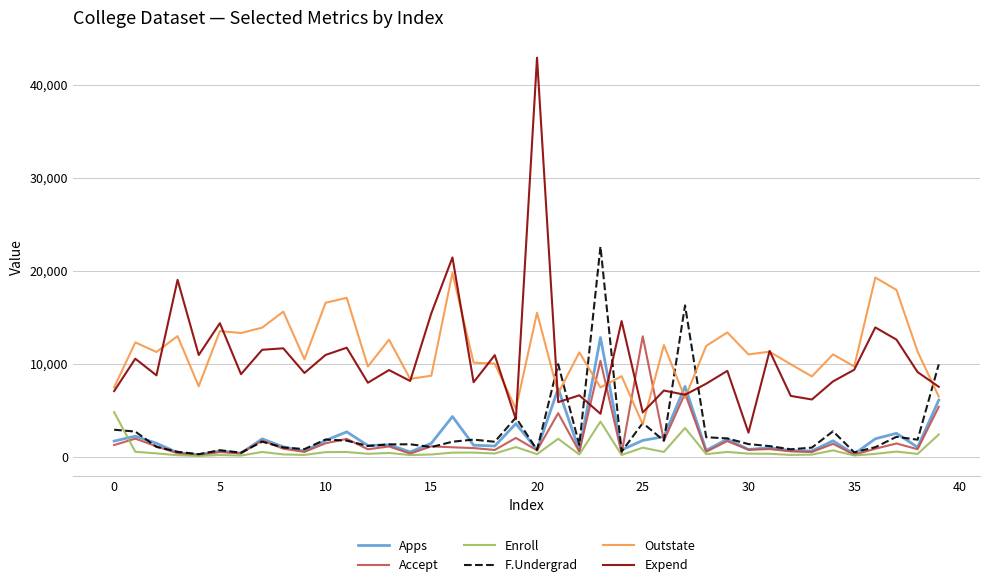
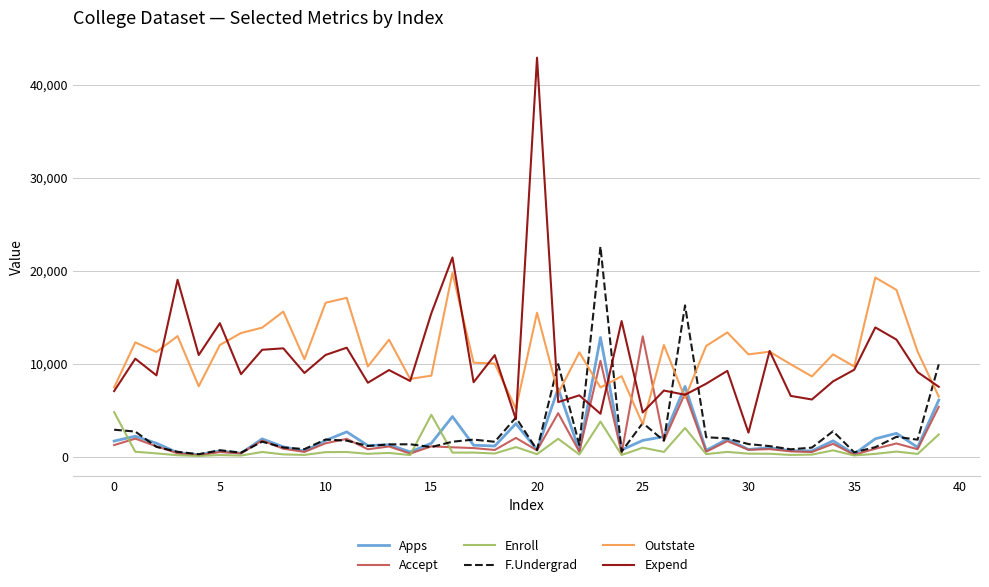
  {
    "Apps": {
      "0": "2,000",
      "15": "1,000",
      "25": "2,000"
    },
    "Accept": {
      "0": "1,000",
      "10": "1,000",
      "25": "13,000"
    },
    "Enroll": {
      "0": "5,000",
      "5": "0",
      "10": "0",
-     "15": "0",
+     "15": "4,000",
      "20": "0",
      "25": "1,000",
      "30": "0"
    },
    "F.Undergrad": {
      "0": "3,000",
      "30": "1,000"
    },
    "Outstate": {
      "0": "7,000",
-     "5": "14,000",
+     "5": "12,000",
      "10": "17,000",
      "15": "9,000",
      "20": "15,000",
      "30": "11,000",
      "35": "10,000"
    },
    "Expend": {
      "0": "7,000",
      "5": "14,000",
      "10": "11,000",
      "15": "15,000",
      "20": "43,000",
      "25": "5,000",
      "30": "3,000",
      "35": "9,000"
    }
  }
